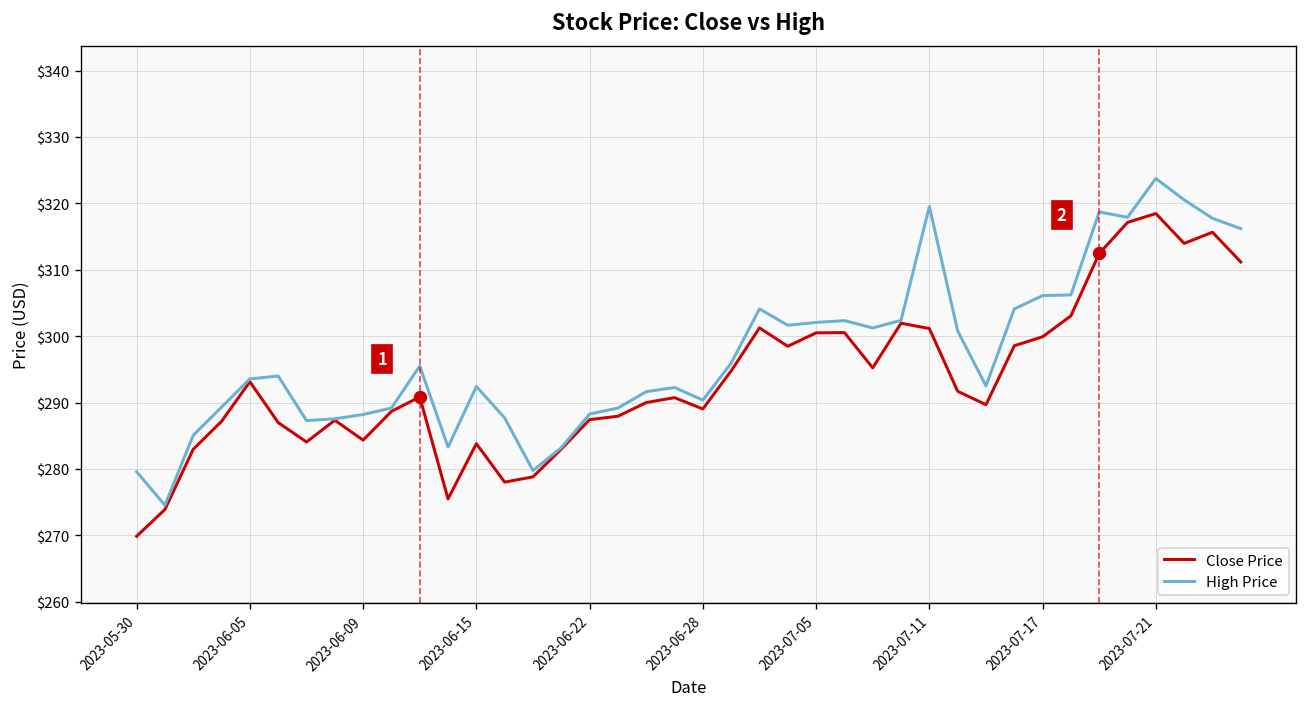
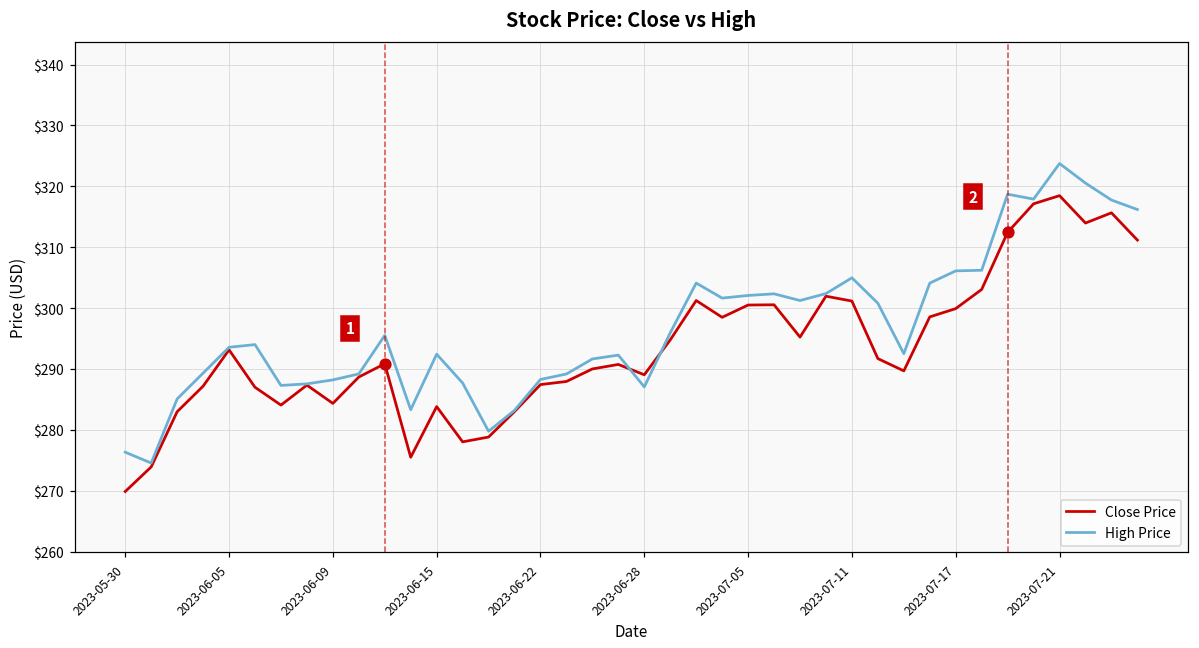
  {
    "High Price": {
-     "2023-05-30": "$280",
+     "2023-05-30": "$276",
      "2023-06-09": "$288",
      "2023-06-15": "$292",
      "2023-06-22": "$288",
-     "2023-06-28": "$290",
+     "2023-06-28": "$287",
      "2023-07-05": "$302",
-     "2023-07-11": "$320",
+     "2023-07-11": "$305",
      "2023-07-17": "$306",
      "2023-07-21": "$324"
    }
  }
